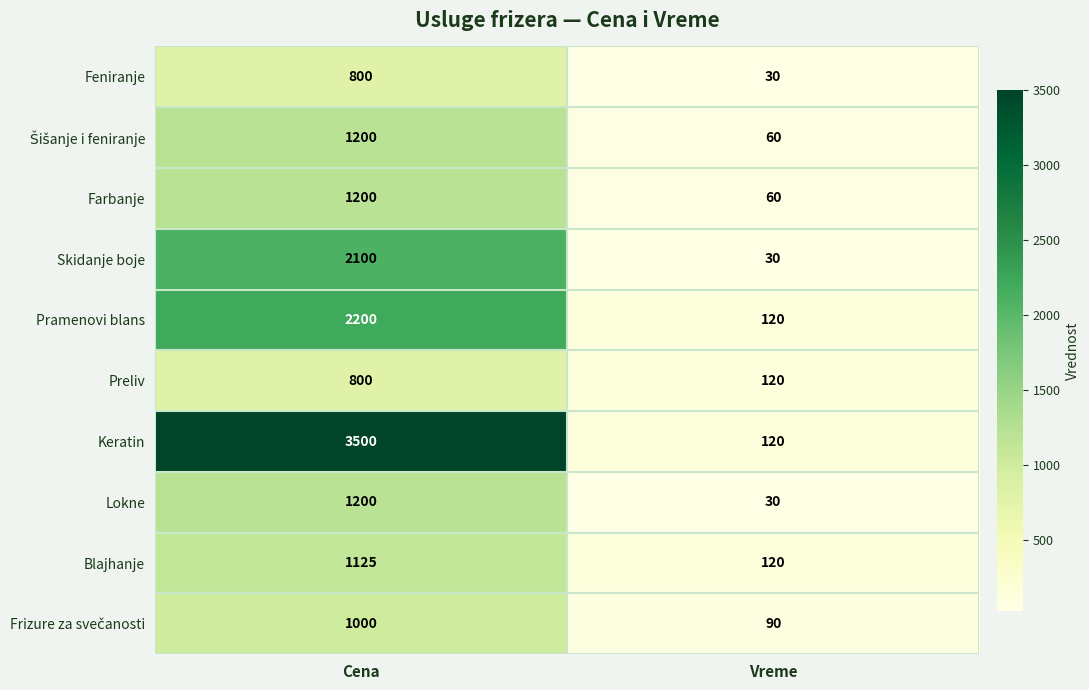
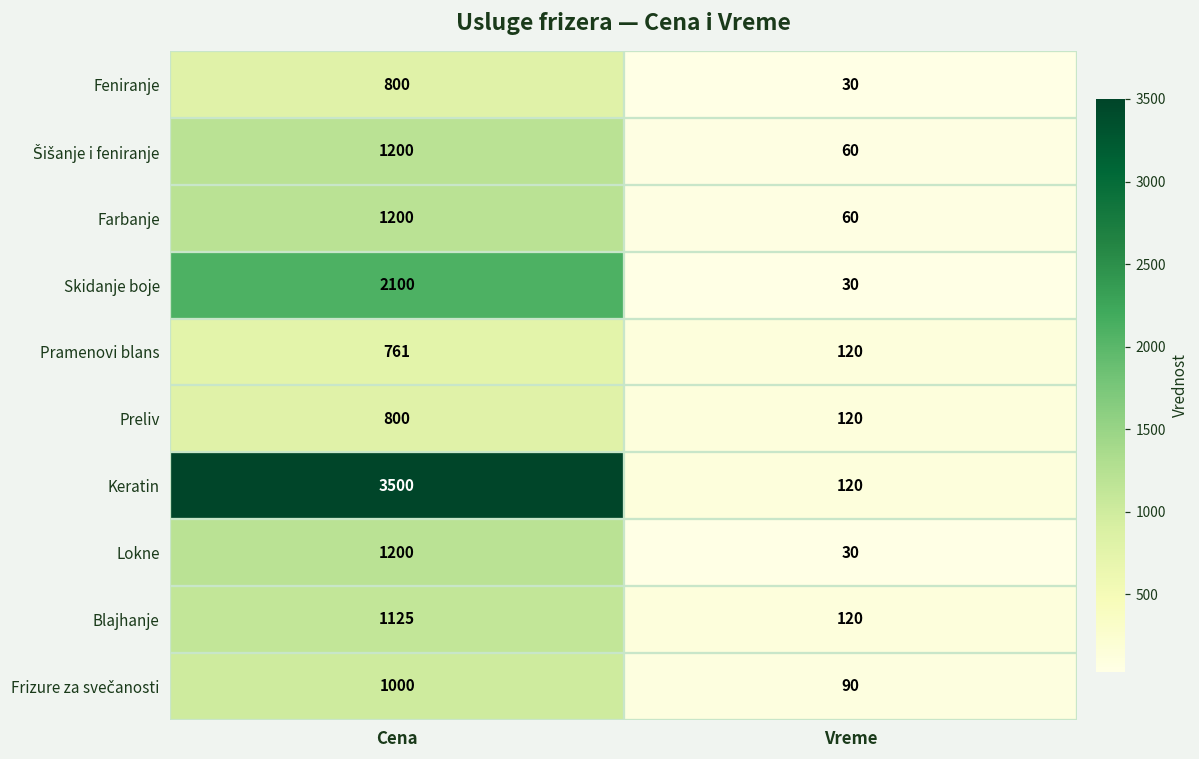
  {
    "Feniranje": {
      "Cena": 800,
      "Vreme": 30
    },
    "Šišanje i feniranje": {
      "Cena": 1200,
      "Vreme": 60
    },
    "Farbanje": {
      "Cena": 1200,
      "Vreme": 60
    },
    "Skidanje boje": {
      "Cena": 2100,
      "Vreme": 30
    },
    "Pramenovi blans": {
-     "Cena": 2200,
+     "Cena": 761,
      "Vreme": 120
    },
    "Preliv": {
      "Cena": 800,
      "Vreme": 120
    },
    "Keratin": {
      "Cena": 3500,
      "Vreme": 120
    },
    "Lokne": {
      "Cena": 1200,
      "Vreme": 30
    },
    "Blajhanje": {
      "Cena": 1125,
      "Vreme": 120
    },
    "Frizure za svečanosti": {
      "Cena": 1000,
      "Vreme": 90
    }
  }
